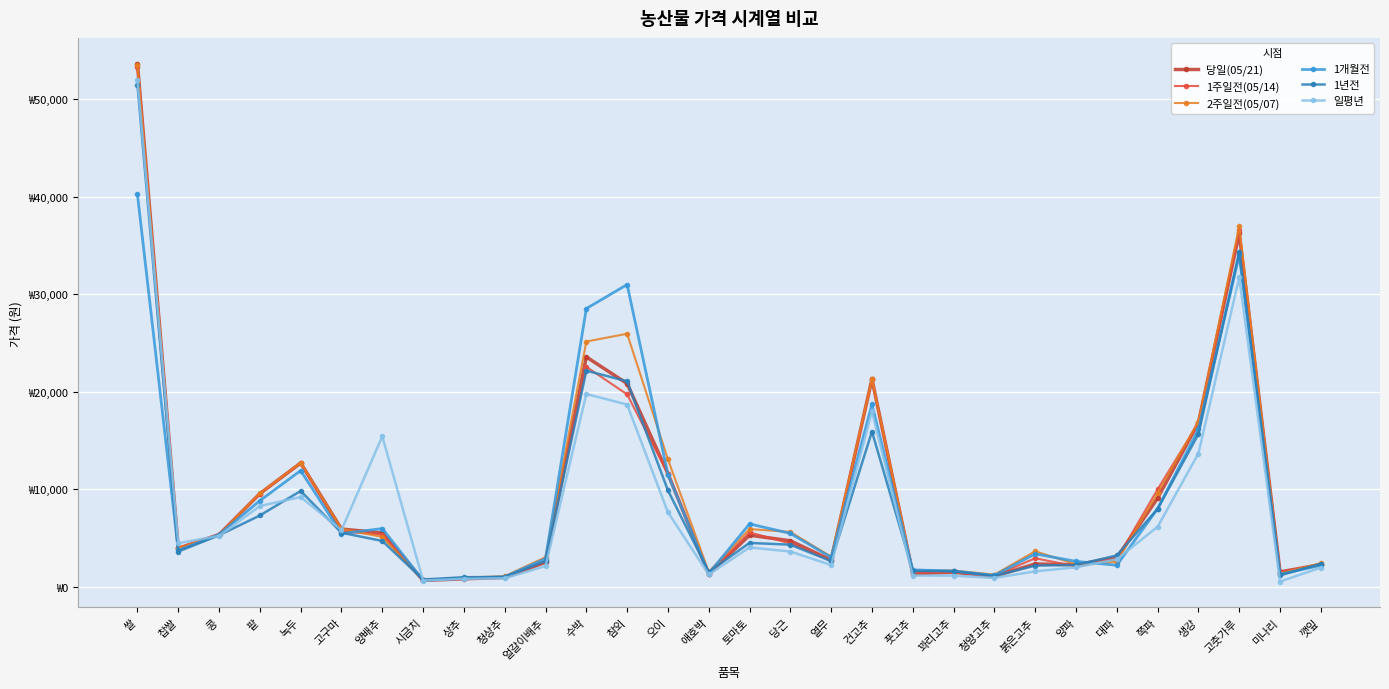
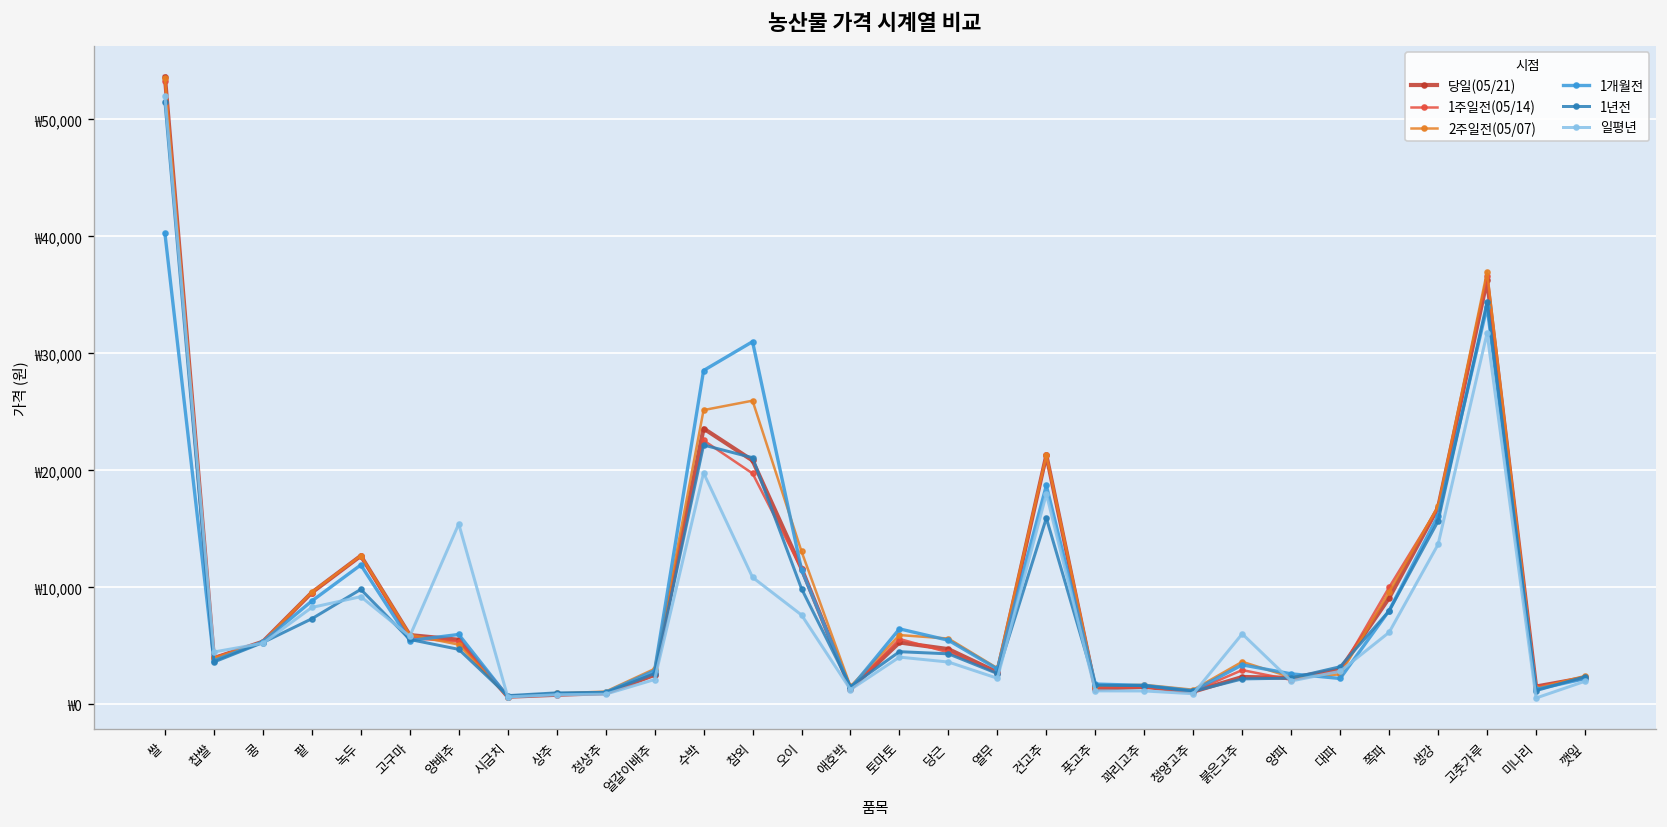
  {
    "일평년": {
      "쌀": "₩52,000",
      "찹쌀": "₩4,000",
      "팥": "₩8,000",
      "녹두": "₩9,000",
      "양배추": "₩15,000",
      "얼갈이배추": "₩2,000",
      "수박": "₩20,000",
-     "참외": "₩19,000",
+     "참외": "₩11,000",
      "오이": "₩8,000",
      "토마토": "₩4,000",
      "당근": "₩4,000",
      "열무": "₩2,000",
      "건고추": "₩18,000",
      "꽈리고추": "₩1,000",
-     "붉은고추": "₩2,000",
+     "붉은고추": "₩6,000",
      "쪽파": "₩6,000",
      "생강": "₩14,000",
      "고춧가루": "₩32,000",
      "미나리": "₩1,000"
    }
  }
